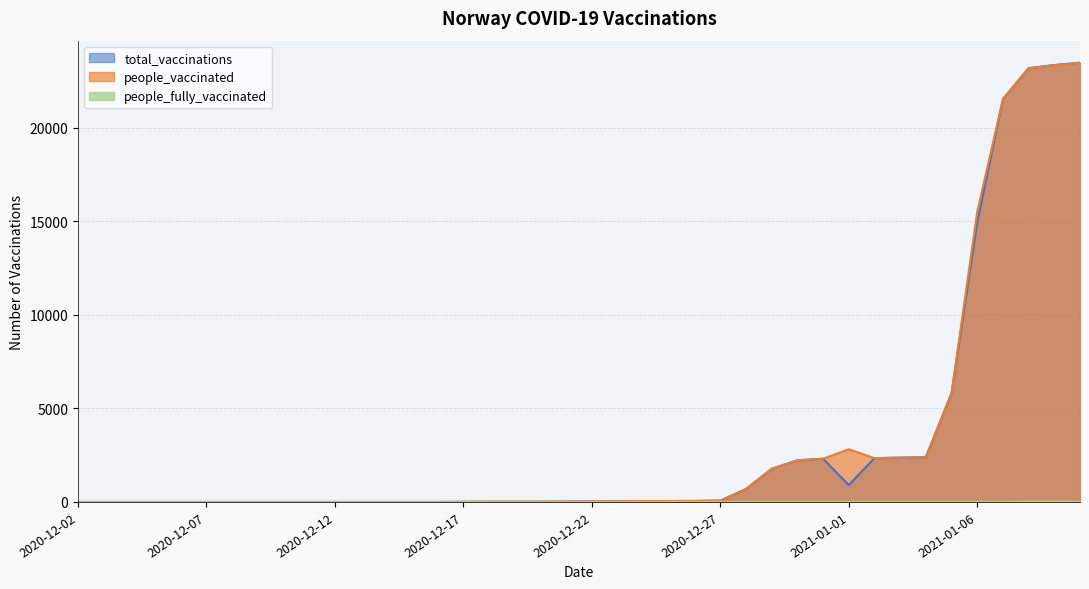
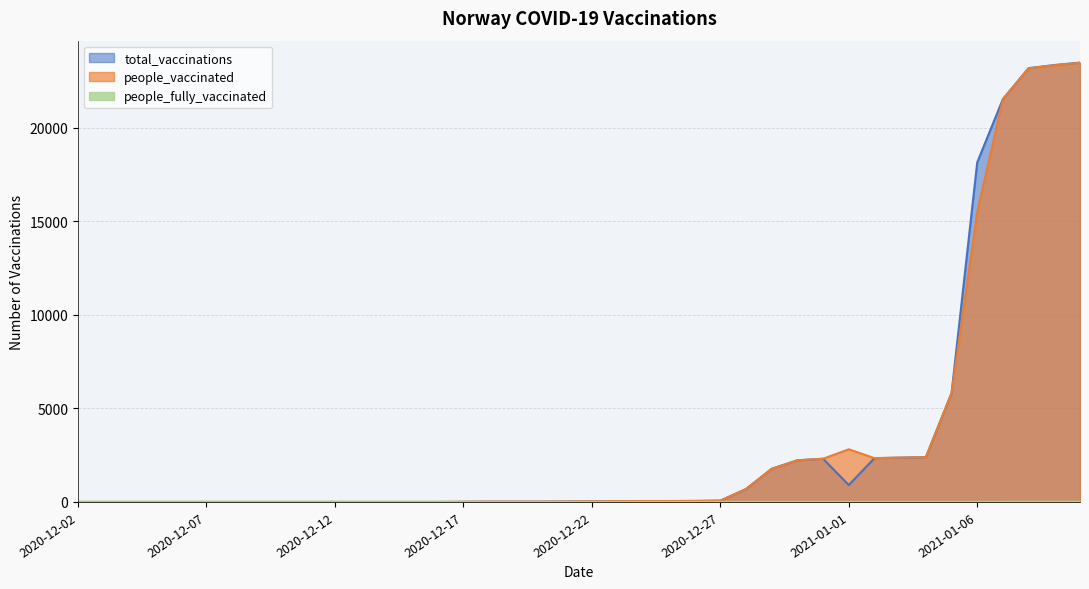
  {
    "total_vaccinations": {
      "2021-01-01": 900,
-     "2021-01-06": 14900
+     "2021-01-06": 18200
    },
    "people_vaccinated": {
      "2021-01-01": 2800,
      "2021-01-06": 15500
    },
    "people_fully_vaccinated": {
      "2021-01-01": 0,
      "2021-01-06": 0
    }
  }
